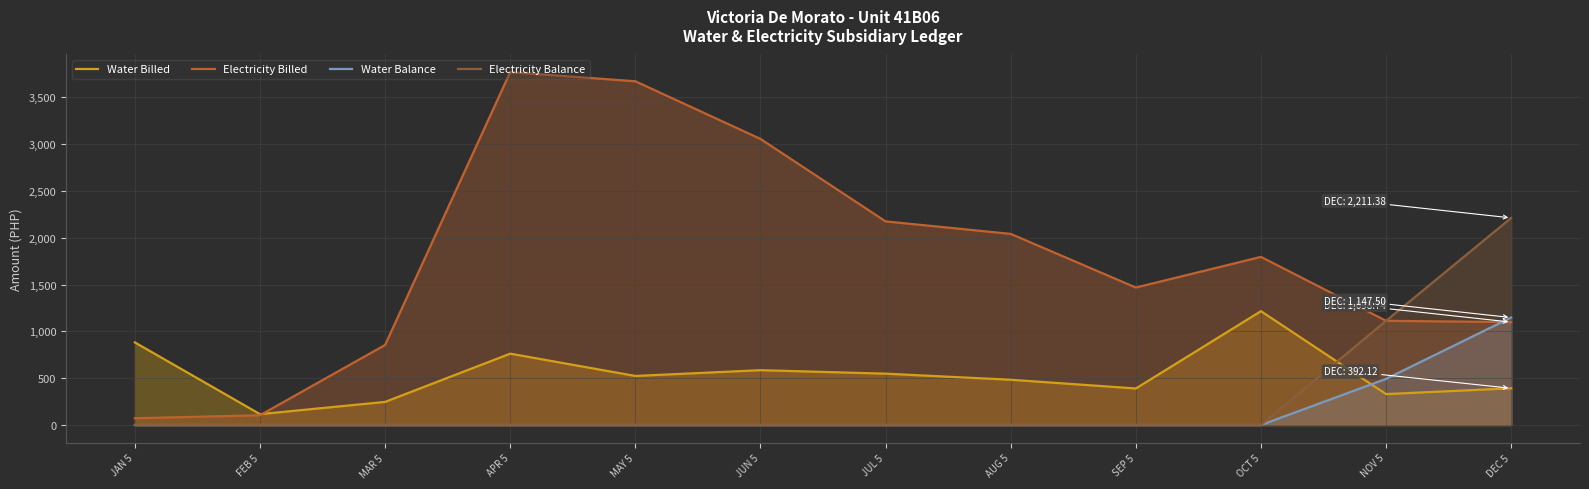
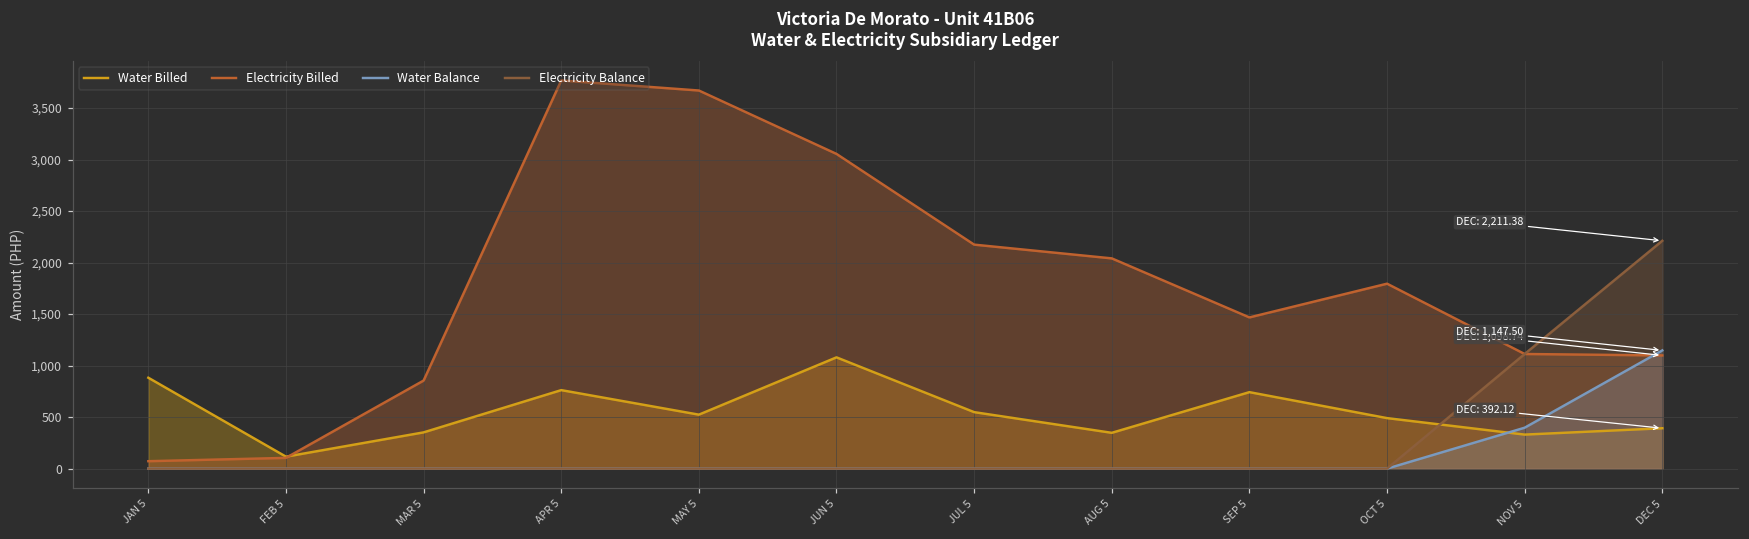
  {
    "Water Billed": {
      "JAN 5": "900",
-     "MAR 5": "200",
+     "MAR 5": "400",
      "APR 5": "800",
      "MAY 5": "500",
-     "JUN 5": "600",
+     "JUN 5": "1,100",
      "JUL 5": "500",
-     "AUG 5": "500",
-     "SEP 5": "400",
-     "OCT 5": "1,200",
+     "AUG 5": "300",
+     "SEP 5": "700",
+     "OCT 5": "500",
      "NOV 5": "300",
      "DEC 5": "400"
    },
    "Water Balance": {
-     "NOV 5": "500",
+     "NOV 5": "400",
      "DEC 5": "1,100"
    }
  }
